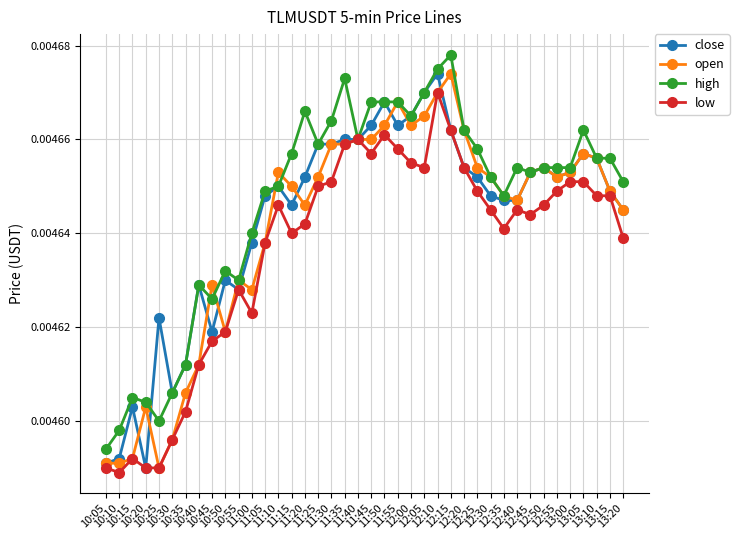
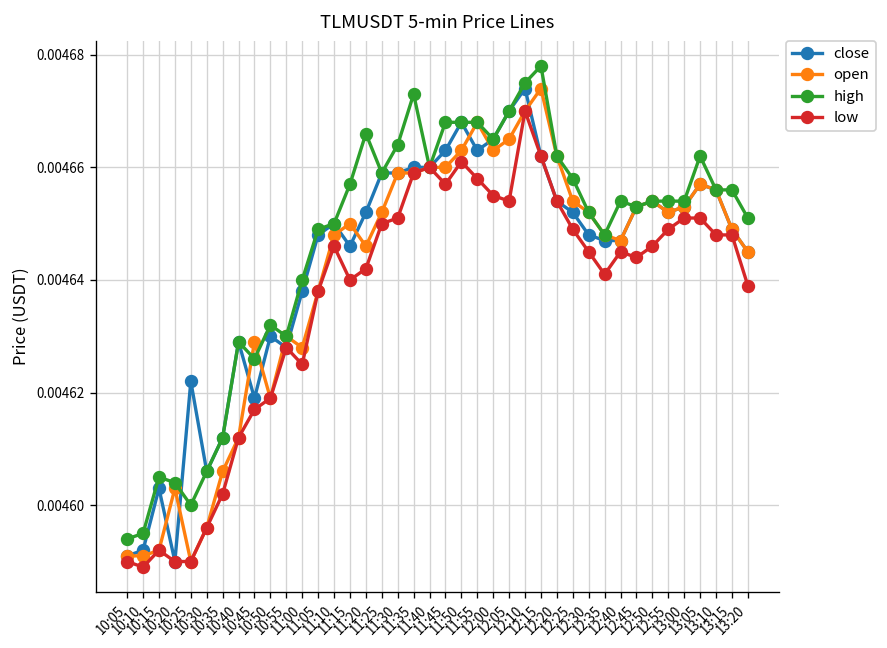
  {
    "close": {
      "10:10": 0.004592,
      "10:15": 0.004603,
      "10:25": 0.004622,
      "10:45": 0.004619,
      "10:50": 0.004630,
      "11:00": 0.004638,
      "11:05": 0.004648,
      "11:15": 0.004646,
      "11:20": 0.004652,
      "11:35": 0.004660,
      "11:45": 0.004663,
      "11:55": 0.004663,
      "12:10": 0.004674,
      "12:25": 0.004652,
      "12:30": 0.004648,
      "12:35": 0.004647
    },
    "open": {
      "10:10": 0.004591,
      "10:20": 0.004603,
      "10:35": 0.004606,
      "10:45": 0.004629,
      "11:00": 0.004628,
-     "11:10": 0.004653,
+     "11:10": 0.004648,
      "11:15": 0.004650,
      "11:20": 0.004646,
      "11:25": 0.004652,
      "11:45": 0.004660,
      "11:50": 0.004663,
      "12:00": 0.004663,
      "12:05": 0.004665,
      "12:15": 0.004674,
      "12:25": 0.004654
    },
    "high": {
      "10:05": 0.004594,
-     "10:10": 0.004598,
+     "10:10": 0.004595,
      "10:15": 0.004605,
      "10:20": 0.004604,
      "10:25": 0.004600,
      "10:45": 0.004626,
      "10:50": 0.004632,
      "11:00": 0.004640,
      "11:05": 0.004649,
      "11:15": 0.004657,
      "11:20": 0.004666,
      "11:30": 0.004664,
      "11:35": 0.004673,
      "11:45": 0.004668,
      "12:10": 0.004675,
      "12:15": 0.004678,
      "12:25": 0.004658,
      "12:40": 0.004654,
      "12:55": 0.004654,
      "13:00": 0.004654,
      "13:05": 0.004662,
      "13:15": 0.004656,
      "13:20": 0.004651
    },
    "low": {
      "10:05": 0.004590,
      "10:10": 0.004589,
      "10:35": 0.004602,
      "10:45": 0.004617,
-     "11:00": 0.004623,
+     "11:00": 0.004625,
      "11:10": 0.004646,
      "11:15": 0.004640,
      "11:20": 0.004642,
      "11:25": 0.004650,
      "11:30": 0.004651,
      "11:45": 0.004657,
      "11:50": 0.004661,
      "11:55": 0.004658,
      "12:00": 0.004655,
      "12:05": 0.004654,
      "12:25": 0.004649,
      "12:30": 0.004645,
      "12:35": 0.004641,
      "12:40": 0.004645,
      "12:45": 0.004644,
      "12:50": 0.004646,
      "12:55": 0.004649,
      "13:00": 0.004651,
      "13:05": 0.004651,
      "13:10": 0.004648,
      "13:15": 0.004648,
      "13:20": 0.004639
    }
  }
